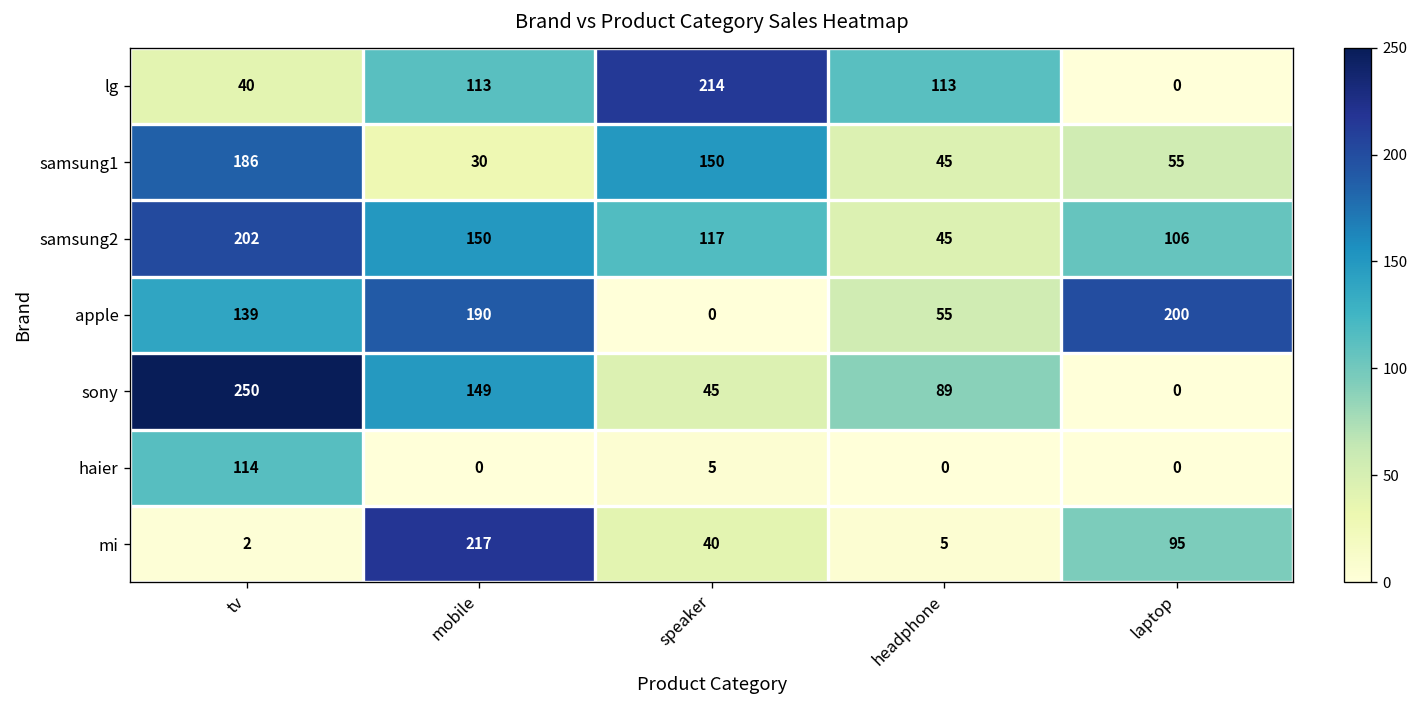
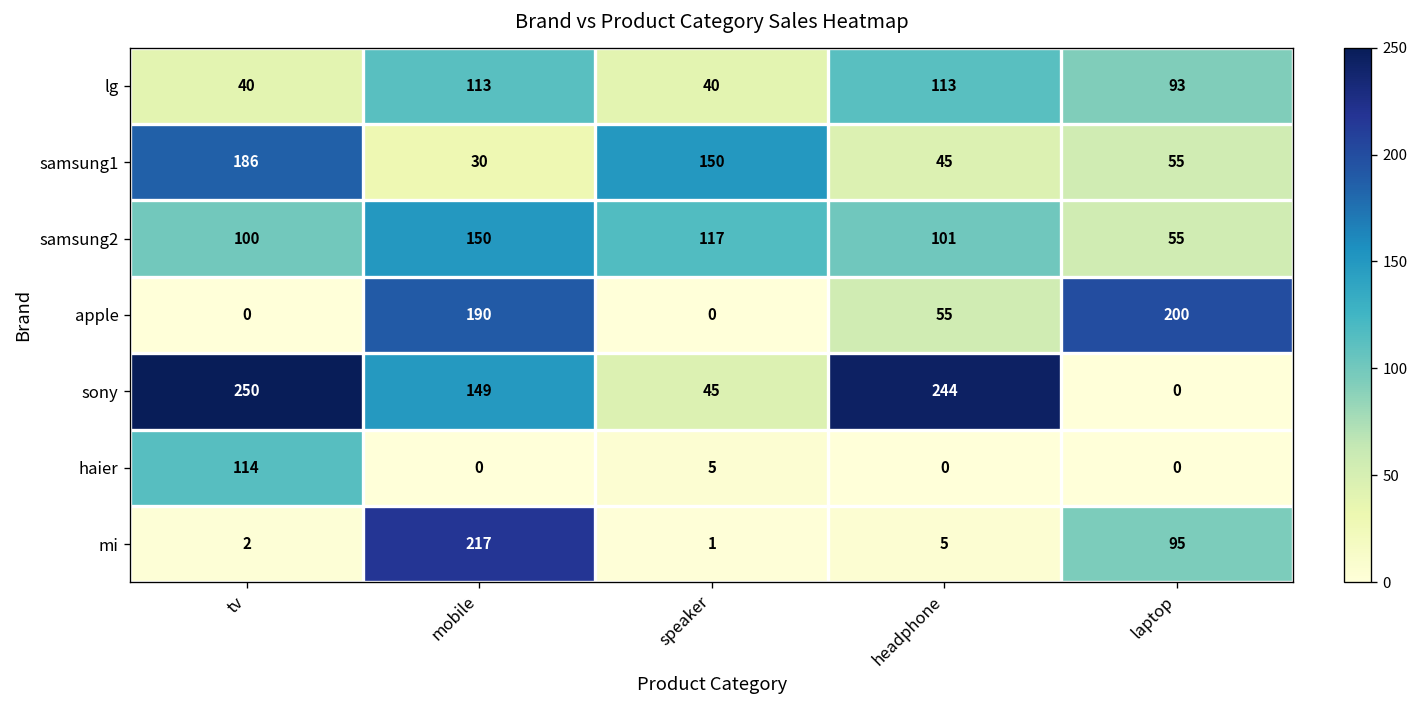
  {
    "lg": {
      "tv": 40,
      "mobile": 113,
-     "speaker": 214,
+     "speaker": 40,
      "headphone": 113,
-     "laptop": 0
+     "laptop": 93
    },
    "samsung1": {
      "tv": 186,
      "mobile": 30,
      "speaker": 150,
      "headphone": 45,
      "laptop": 55
    },
    "samsung2": {
-     "tv": 202,
+     "tv": 100,
      "mobile": 150,
      "speaker": 117,
-     "headphone": 45,
-     "laptop": 106
+     "headphone": 101,
+     "laptop": 55
    },
    "apple": {
-     "tv": 139,
+     "tv": 0,
      "mobile": 190,
      "speaker": 0,
      "headphone": 55,
      "laptop": 200
    },
    "sony": {
      "tv": 250,
      "mobile": 149,
      "speaker": 45,
-     "headphone": 89,
+     "headphone": 244,
      "laptop": 0
    },
    "haier": {
      "tv": 114,
      "mobile": 0,
      "speaker": 5,
      "headphone": 0,
      "laptop": 0
    },
    "mi": {
      "tv": 2,
      "mobile": 217,
-     "speaker": 40,
+     "speaker": 1,
      "headphone": 5,
      "laptop": 95
    }
  }
